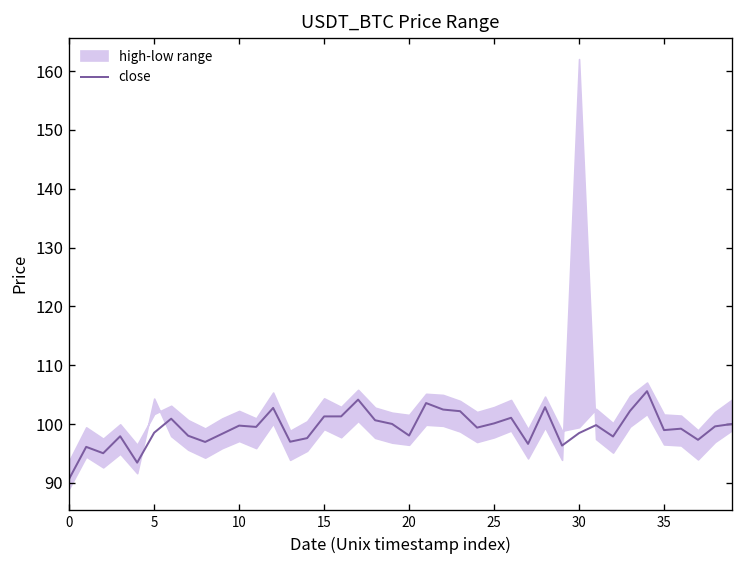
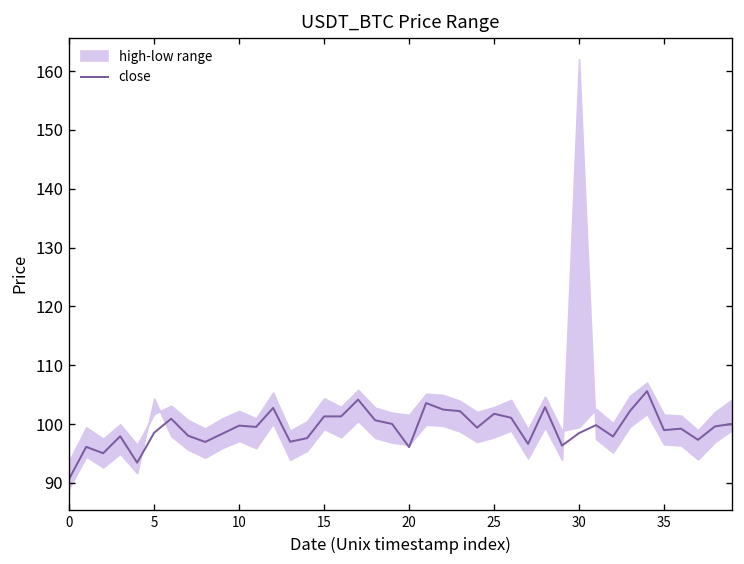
  {
    "close": {
      "0": 91,
      "5": 99,
      "10": 100,
      "15": 101,
-     "20": 98,
-     "25": 100,
+     "20": 96,
+     "25": 102,
      "30": 98,
      "35": 99
    }
  }
